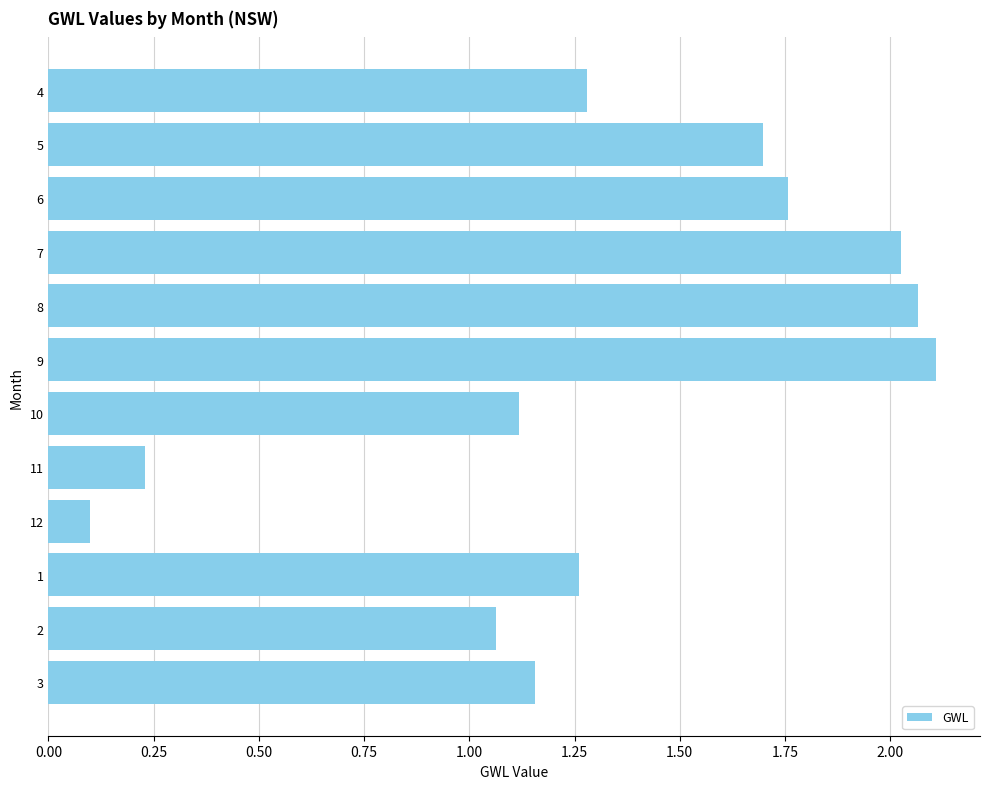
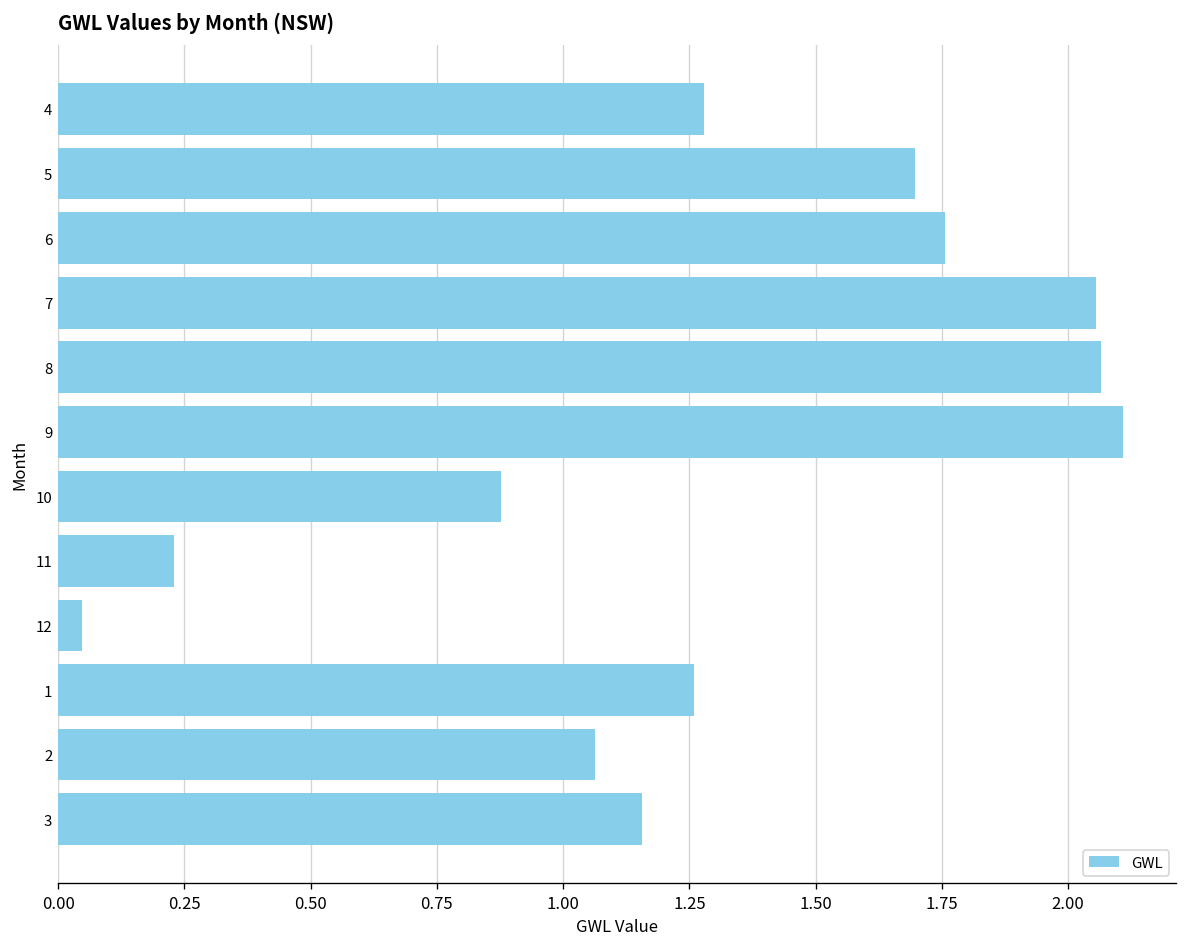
  {
    "4": 1.28,
    "5": 1.70,
    "6": 1.76,
-   "7": 2.03,
+   "7": 2.05,
    "8": 2.07,
    "9": 2.11,
-   "10": 1.12,
+   "10": 0.88,
    "11": 0.23,
-   "12": 0.10,
+   "12": 0.05,
    "1": 1.26,
    "2": 1.06,
    "3": 1.16
  }
